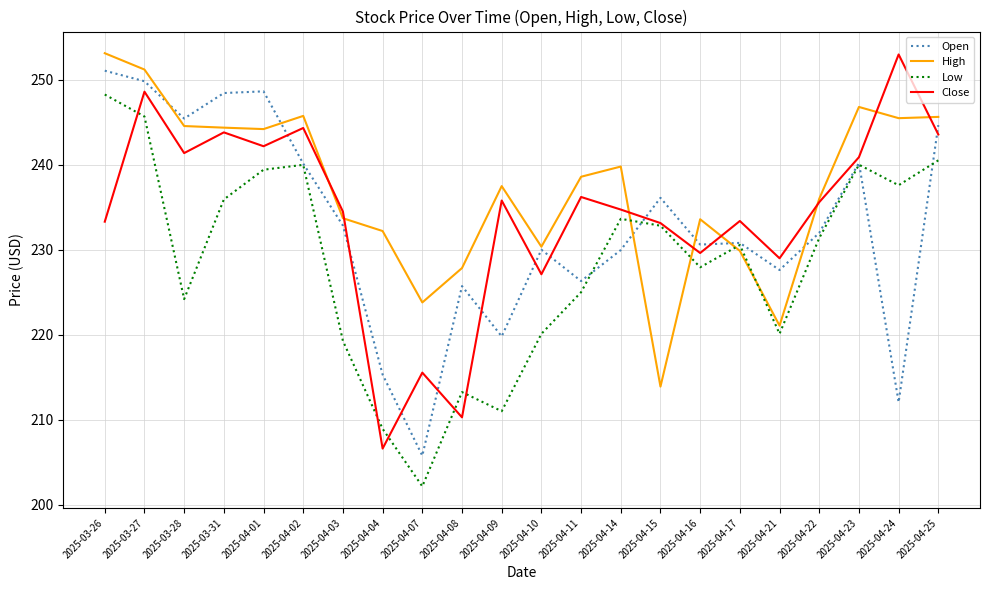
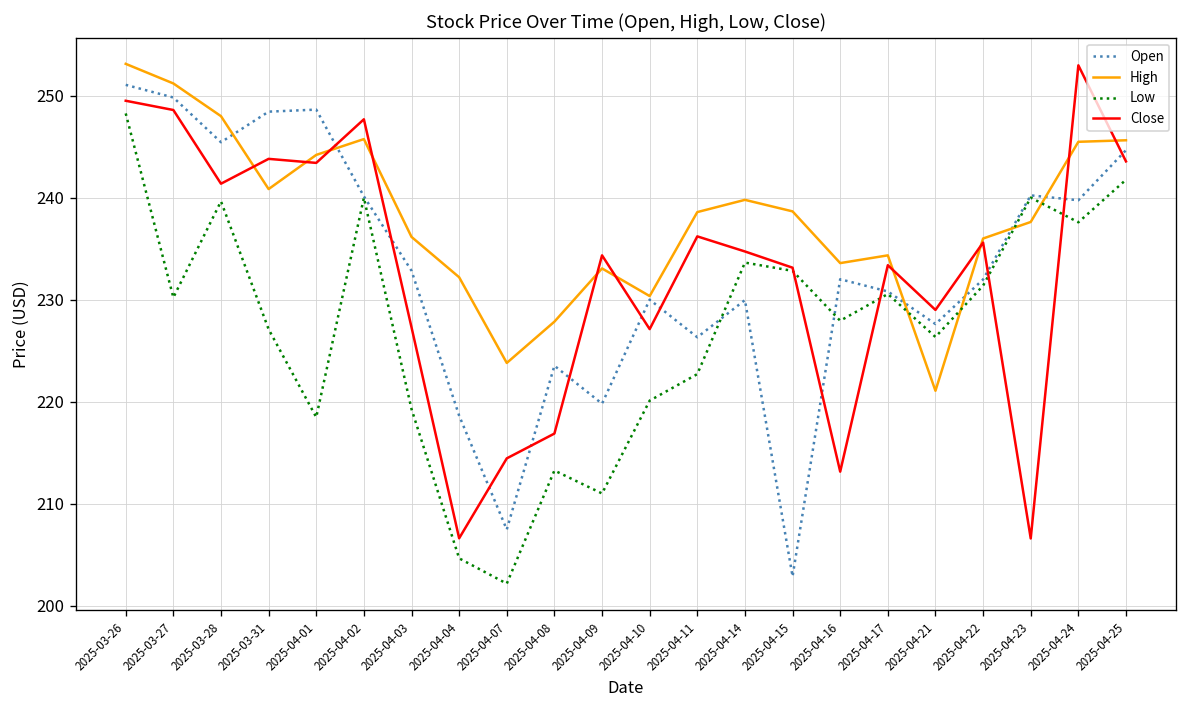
  {
    "Open": {
      "2025-03-26": 251,
      "2025-03-27": 250,
      "2025-03-28": 245,
      "2025-03-31": 248,
      "2025-04-01": 249,
      "2025-04-03": 233,
-     "2025-04-04": 215,
-     "2025-04-07": 206,
-     "2025-04-08": 226,
+     "2025-04-04": 219,
+     "2025-04-07": 207,
+     "2025-04-08": 224,
      "2025-04-09": 220,
      "2025-04-10": 230,
      "2025-04-11": 226,
      "2025-04-14": 230,
-     "2025-04-15": 236,
-     "2025-04-16": 231,
+     "2025-04-15": 203,
+     "2025-04-16": 232,
      "2025-04-21": 228,
      "2025-04-22": 232,
-     "2025-04-24": 212,
+     "2025-04-24": 240,
      "2025-04-25": 245
    },
    "High": {
      "2025-03-26": 253,
      "2025-03-27": 251,
-     "2025-03-28": 245,
-     "2025-03-31": 244,
+     "2025-03-28": 248,
+     "2025-03-31": 241,
      "2025-04-01": 244,
      "2025-04-02": 246,
-     "2025-04-03": 234,
+     "2025-04-03": 236,
      "2025-04-04": 232,
      "2025-04-07": 224,
      "2025-04-08": 228,
-     "2025-04-09": 237,
+     "2025-04-09": 233,
      "2025-04-10": 230,
      "2025-04-11": 239,
      "2025-04-14": 240,
-     "2025-04-15": 214,
+     "2025-04-15": 239,
      "2025-04-16": 234,
-     "2025-04-17": 230,
+     "2025-04-17": 234,
      "2025-04-21": 221,
      "2025-04-22": 236,
-     "2025-04-23": 247,
+     "2025-04-23": 238,
      "2025-04-24": 245,
      "2025-04-25": 246
    },
    "Low": {
      "2025-03-26": 248,
-     "2025-03-27": 246,
-     "2025-03-28": 224,
-     "2025-03-31": 236,
-     "2025-04-01": 239,
+     "2025-03-27": 230,
+     "2025-03-28": 240,
+     "2025-03-31": 227,
+     "2025-04-01": 218,
      "2025-04-03": 219,
-     "2025-04-04": 209,
+     "2025-04-04": 205,
      "2025-04-07": 202,
      "2025-04-08": 213,
      "2025-04-09": 211,
      "2025-04-10": 220,
-     "2025-04-11": 225,
+     "2025-04-11": 223,
      "2025-04-14": 234,
      "2025-04-15": 233,
      "2025-04-16": 228,
-     "2025-04-21": 220,
+     "2025-04-21": 226,
      "2025-04-22": 231,
      "2025-04-24": 238,
-     "2025-04-25": 241
+     "2025-04-25": 242
    },
    "Close": {
-     "2025-03-26": 233,
+     "2025-03-26": 249,
      "2025-03-27": 249,
      "2025-03-28": 241,
      "2025-03-31": 244,
-     "2025-04-01": 242,
-     "2025-04-02": 244,
-     "2025-04-03": 234,
+     "2025-04-01": 243,
+     "2025-04-02": 248,
+     "2025-04-03": 227,
      "2025-04-04": 207,
-     "2025-04-07": 216,
-     "2025-04-08": 210,
-     "2025-04-09": 236,
+     "2025-04-07": 214,
+     "2025-04-08": 217,
+     "2025-04-09": 234,
      "2025-04-10": 227,
      "2025-04-11": 236,
      "2025-04-14": 235,
      "2025-04-15": 233,
-     "2025-04-16": 230,
+     "2025-04-16": 213,
      "2025-04-17": 233,
      "2025-04-21": 229,
      "2025-04-22": 236,
-     "2025-04-23": 241,
+     "2025-04-23": 207,
      "2025-04-24": 253,
      "2025-04-25": 244
    }
  }
